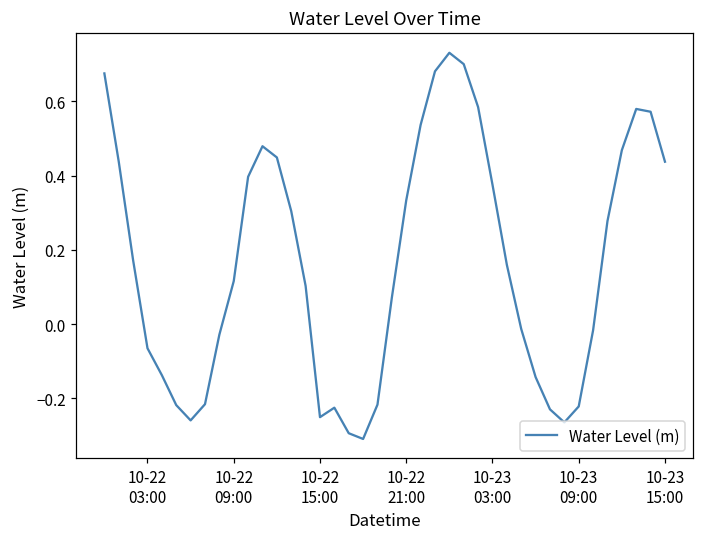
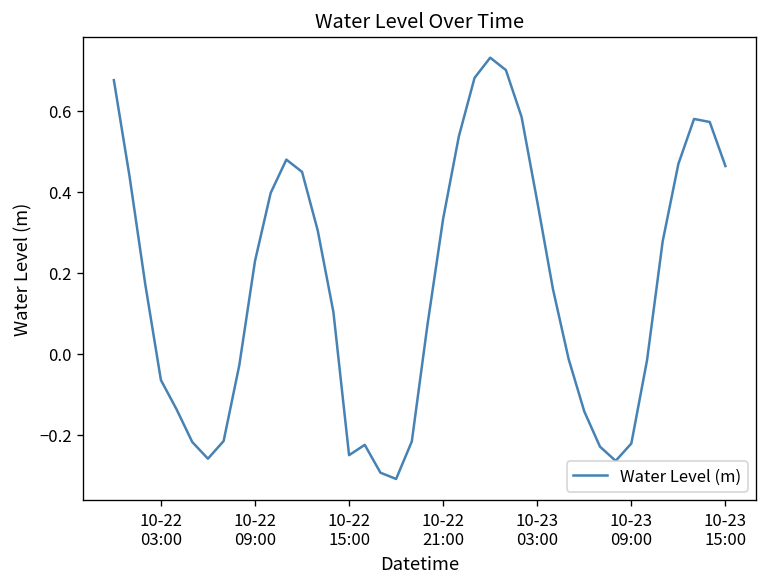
  {
    "10-22 03:00": -0.06,
-   "10-22 09:00": 0.12,
+   "10-22 09:00": 0.23,
    "10-22 15:00": -0.25,
    "10-22 21:00": 0.33,
    "10-23 03:00": 0.38,
    "10-23 09:00": -0.22,
-   "10-23 15:00": 0.44
+   "10-23 15:00": 0.46
  }
